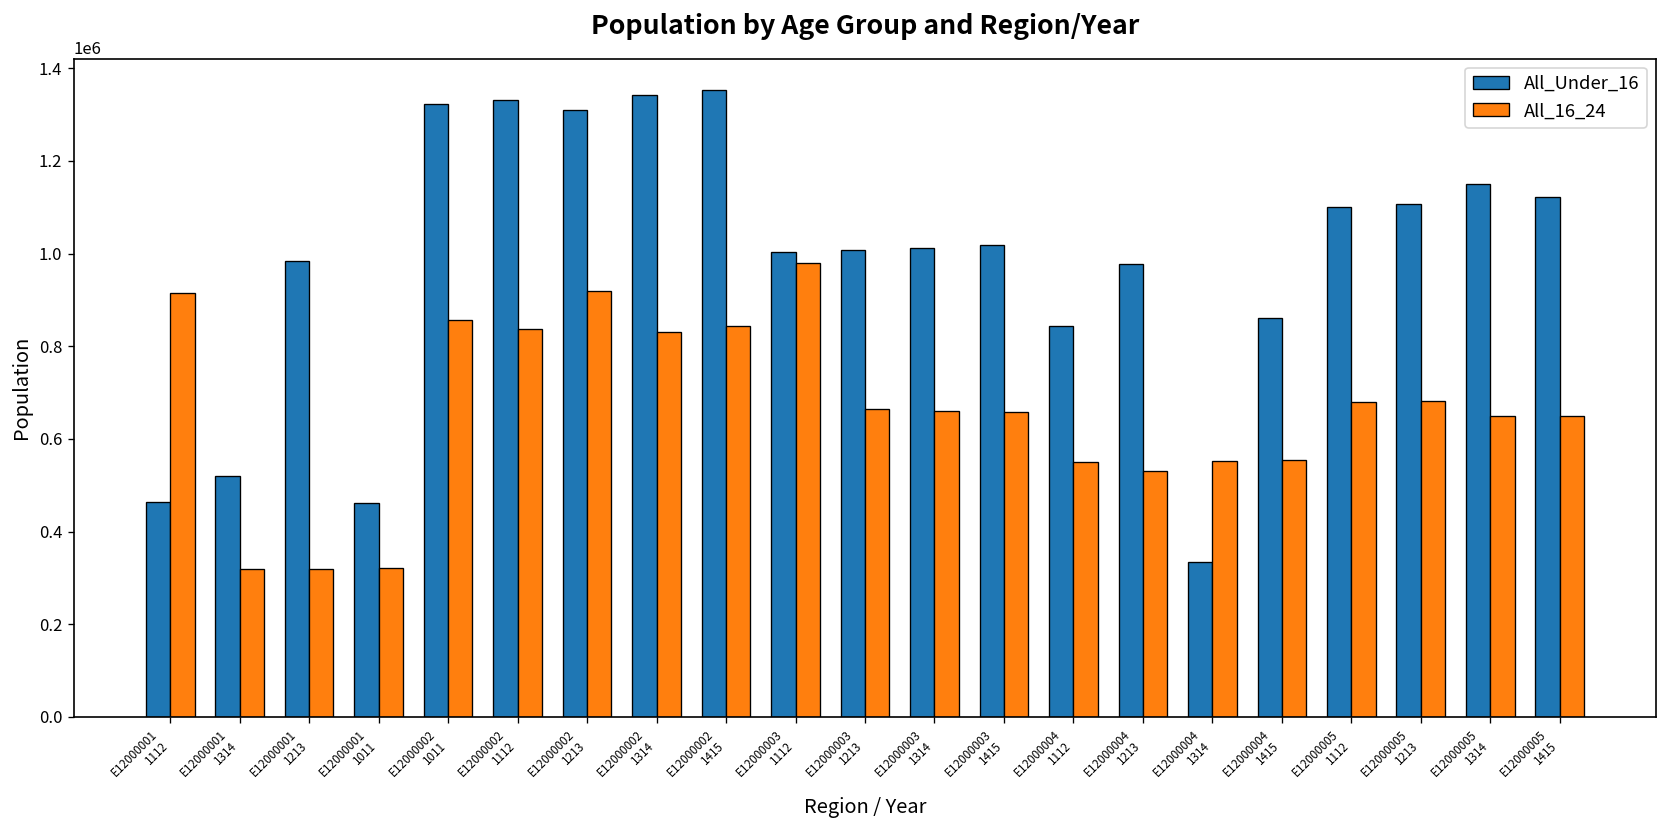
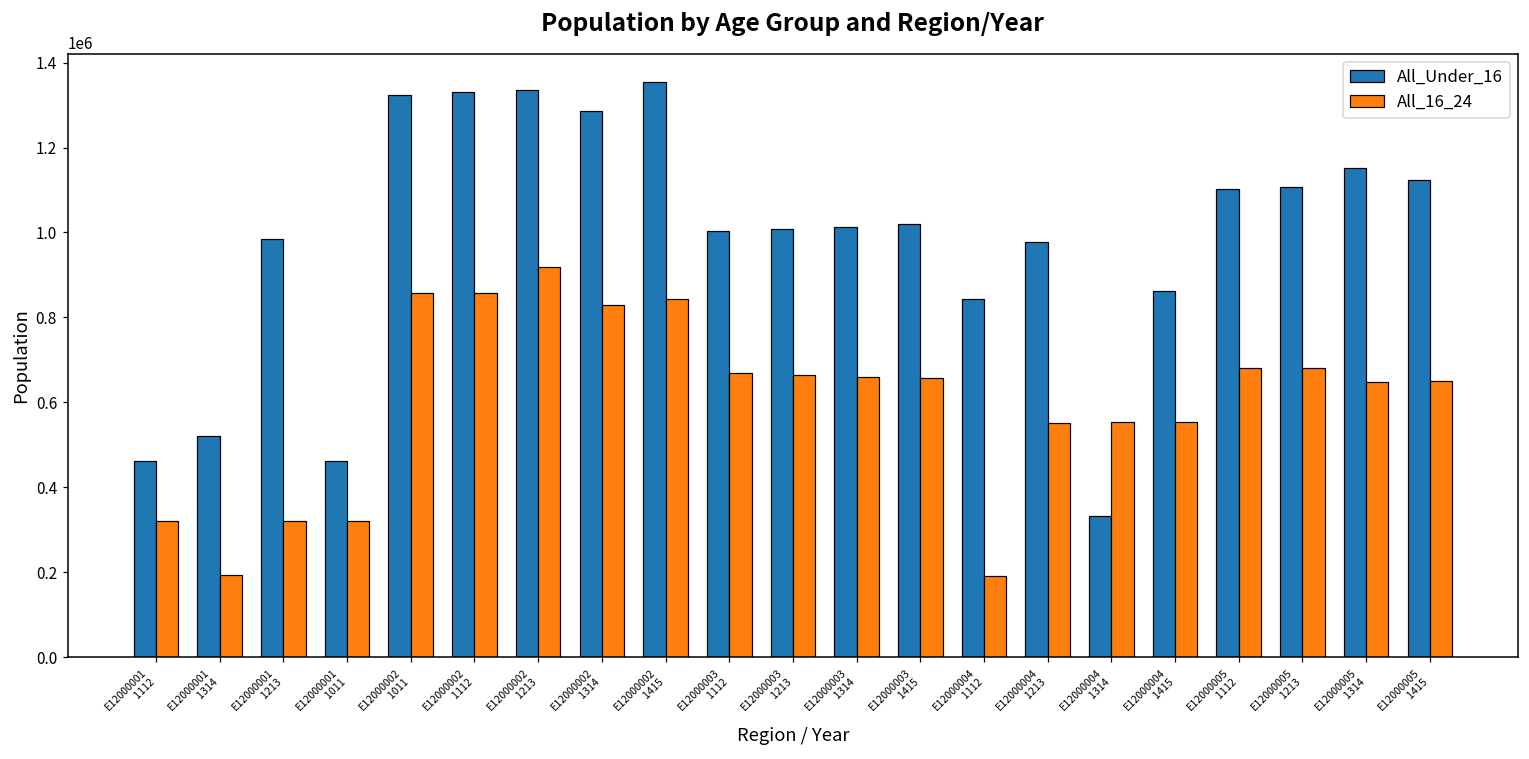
  {
    "All_Under_16": {
      "E12000001 1112": 460000,
      "E12000001 1314": 520000,
      "E12000001 1213": 980000,
      "E12000001 1011": 460000,
      "E12000002 1011": 1320000,
      "E12000002 1112": 1330000,
-     "E12000002 1213": 1310000,
-     "E12000002 1314": 1340000,
+     "E12000002 1213": 1330000,
+     "E12000002 1314": 1290000,
      "E12000002 1415": 1350000,
      "E12000003 1112": 1000000,
      "E12000003 1213": 1010000,
      "E12000003 1314": 1010000,
      "E12000003 1415": 1020000,
      "E12000004 1112": 840000,
      "E12000004 1213": 980000,
      "E12000004 1314": 330000,
      "E12000004 1415": 860000,
      "E12000005 1112": 1100000,
      "E12000005 1213": 1110000,
      "E12000005 1314": 1150000,
      "E12000005 1415": 1120000
    },
    "All_16_24": {
-     "E12000001 1112": 910000,
-     "E12000001 1314": 320000,
+     "E12000001 1112": 320000,
+     "E12000001 1314": 190000,
      "E12000001 1213": 320000,
      "E12000001 1011": 320000,
      "E12000002 1011": 860000,
-     "E12000002 1112": 840000,
+     "E12000002 1112": 860000,
      "E12000002 1213": 920000,
      "E12000002 1314": 830000,
      "E12000002 1415": 840000,
-     "E12000003 1112": 980000,
+     "E12000003 1112": 670000,
      "E12000003 1213": 660000,
      "E12000003 1314": 660000,
      "E12000003 1415": 660000,
-     "E12000004 1112": 550000,
-     "E12000004 1213": 530000,
+     "E12000004 1112": 190000,
+     "E12000004 1213": 550000,
      "E12000004 1314": 550000,
      "E12000004 1415": 550000,
      "E12000005 1112": 680000,
      "E12000005 1213": 680000,
      "E12000005 1314": 650000,
      "E12000005 1415": 650000
    }
  }
